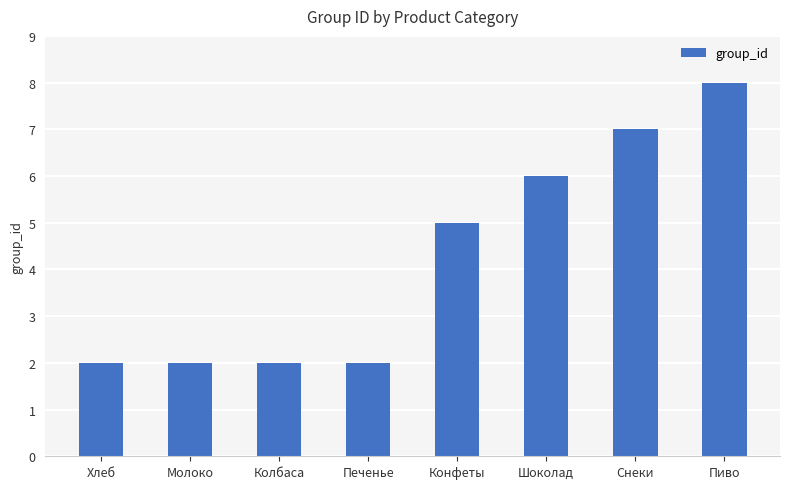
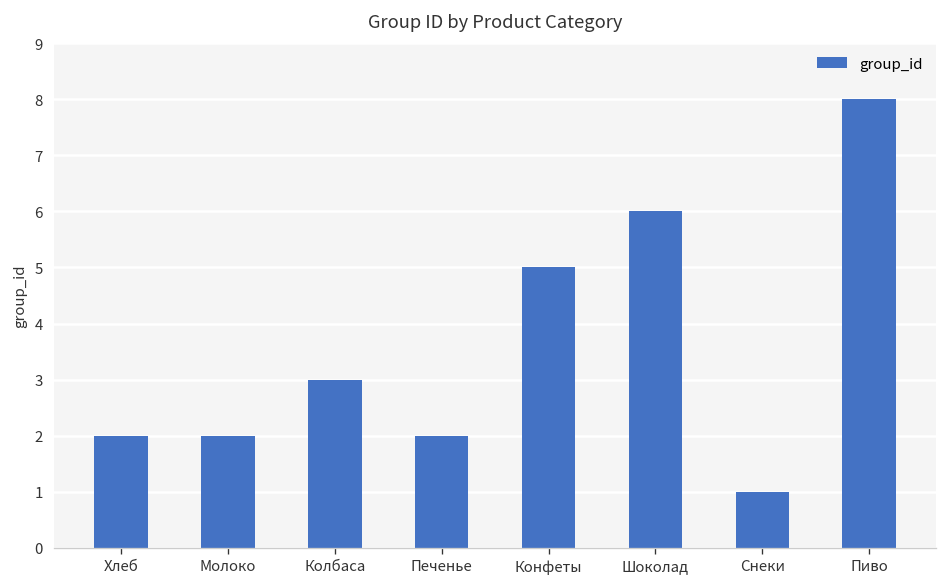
  {
    "Хлеб": 2,
    "Молоко": 2,
-   "Колбаса": 2,
+   "Колбаса": 3,
    "Печенье": 2,
    "Конфеты": 5,
    "Шоколад": 6,
-   "Снеки": 7,
+   "Снеки": 1,
    "Пиво": 8
  }
